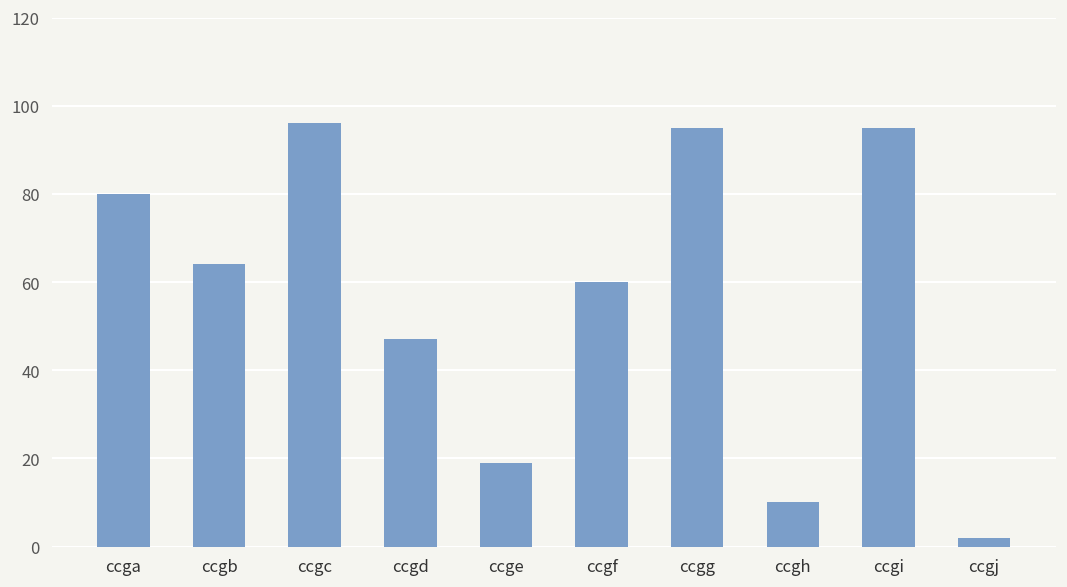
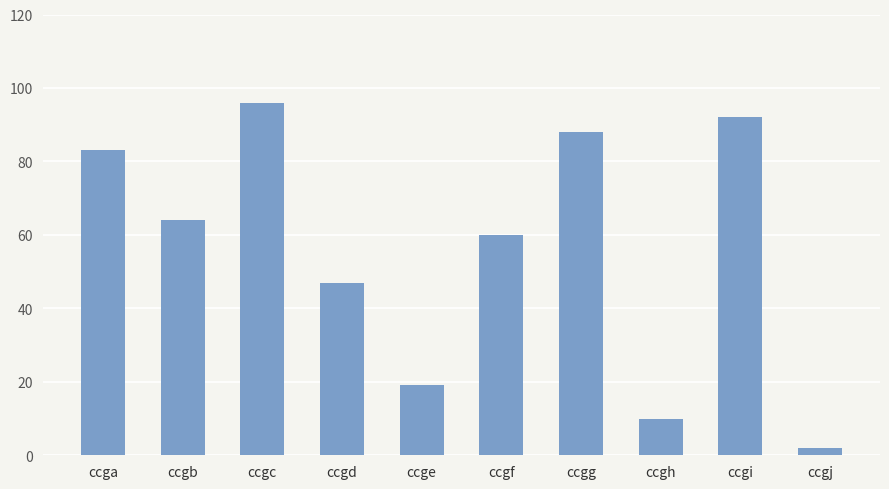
  {
-   "ccga": 80,
+   "ccga": 83,
    "ccgb": 64,
    "ccgc": 96,
    "ccgd": 47,
    "ccge": 19,
    "ccgf": 60,
-   "ccgg": 95,
+   "ccgg": 88,
    "ccgh": 10,
-   "ccgi": 95,
+   "ccgi": 92,
    "ccgj": 2
  }
